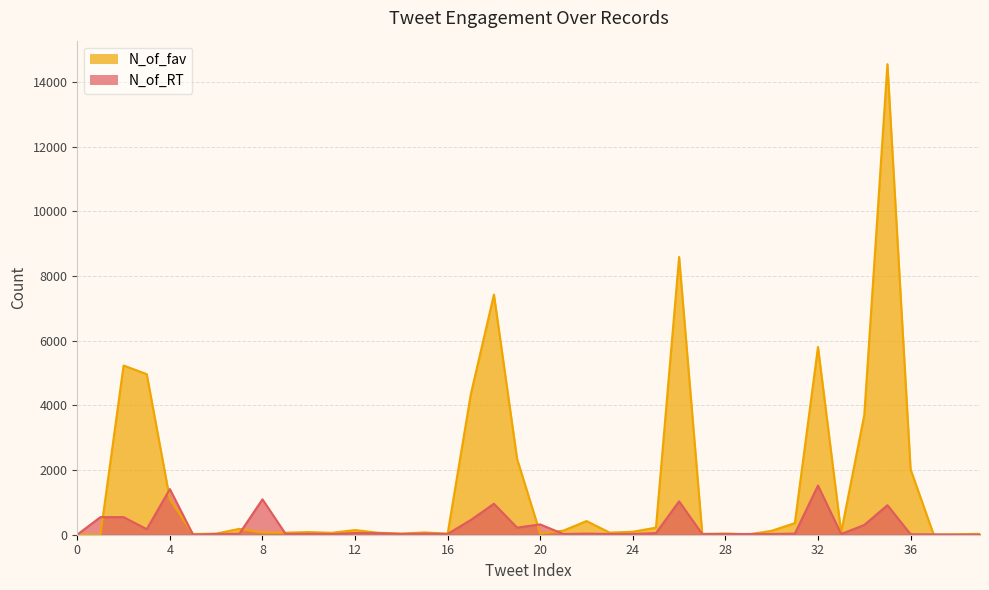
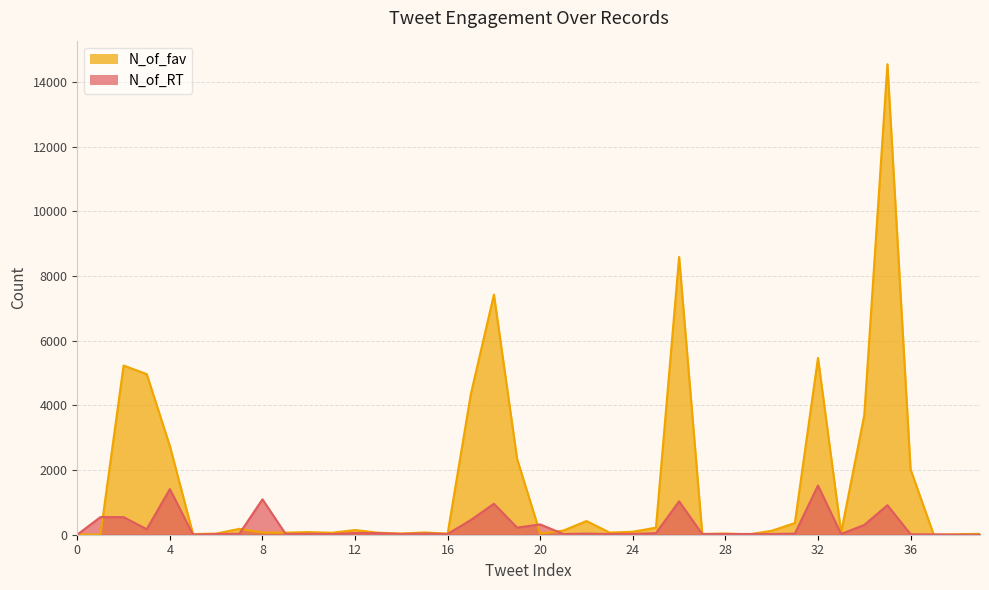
  {
    "N_of_fav": {
-     "4": 1100,
+     "4": 2700,
      "8": 100,
      "12": 100,
      "20": 0,
-     "32": 5800,
+     "32": 5500,
      "36": 2000
    },
    "N_of_RT": {
      "4": 1400,
      "8": 1100,
      "12": 100,
      "20": 300,
      "32": 1500,
      "36": 0
    }
  }
